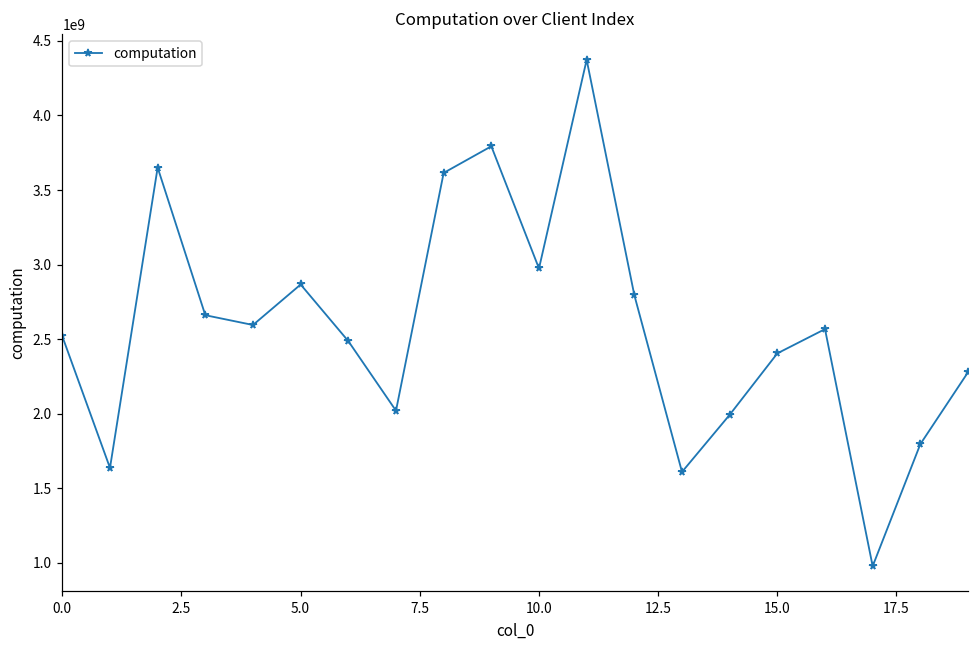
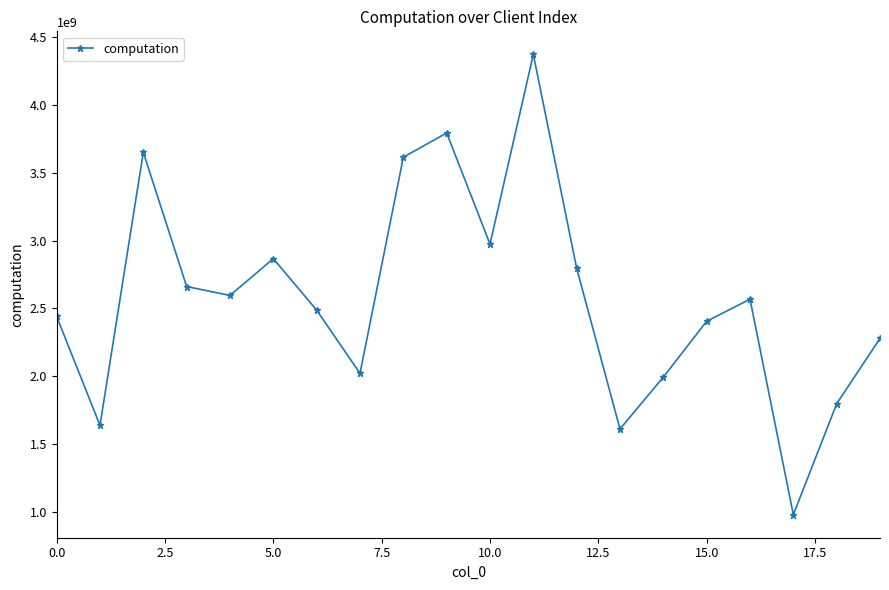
  {
-   "0.0": 2520000000,
+   "0.0": 2440000000,
    "5.0": 2870000000,
    "10.0": 2970000000,
    "15.0": 2400000000
  }
